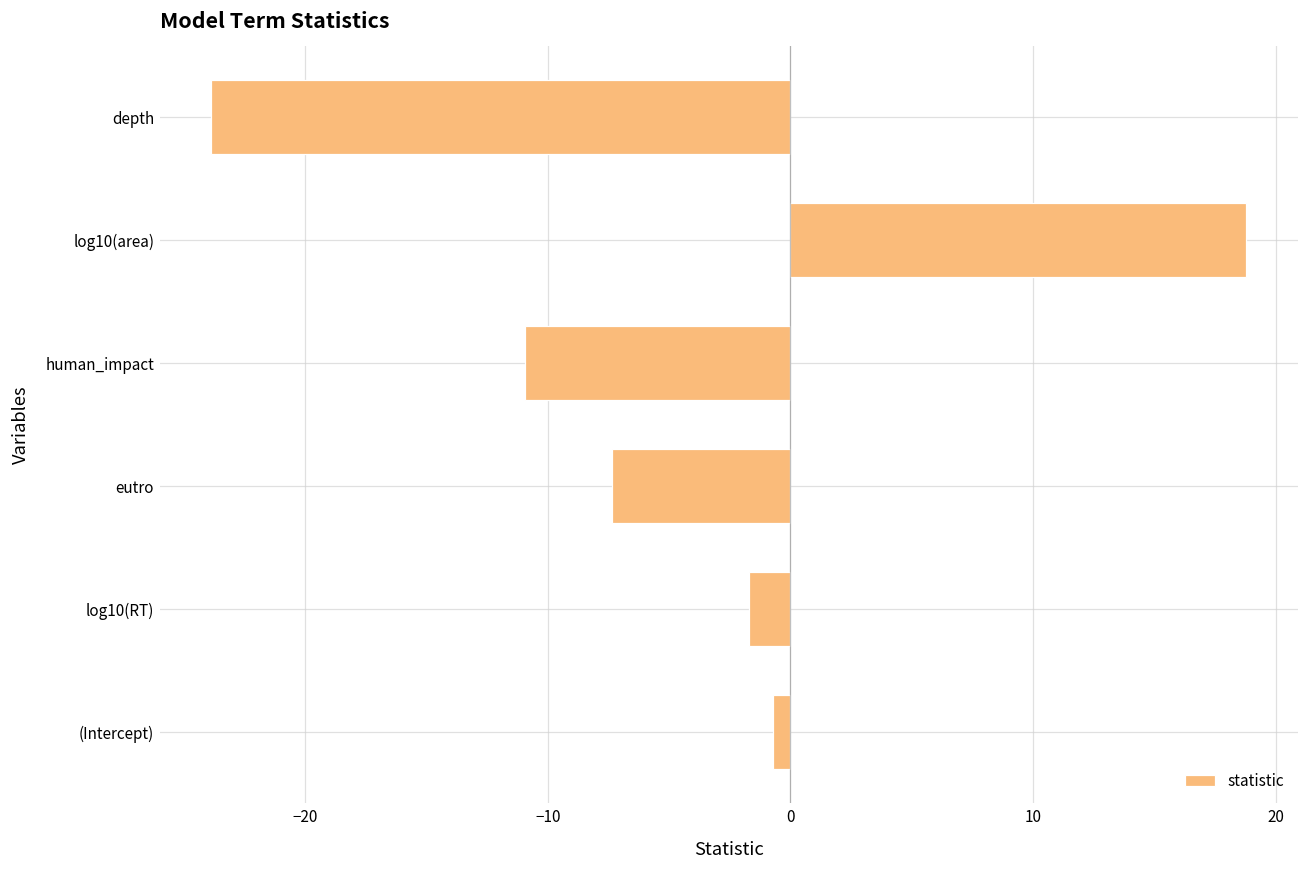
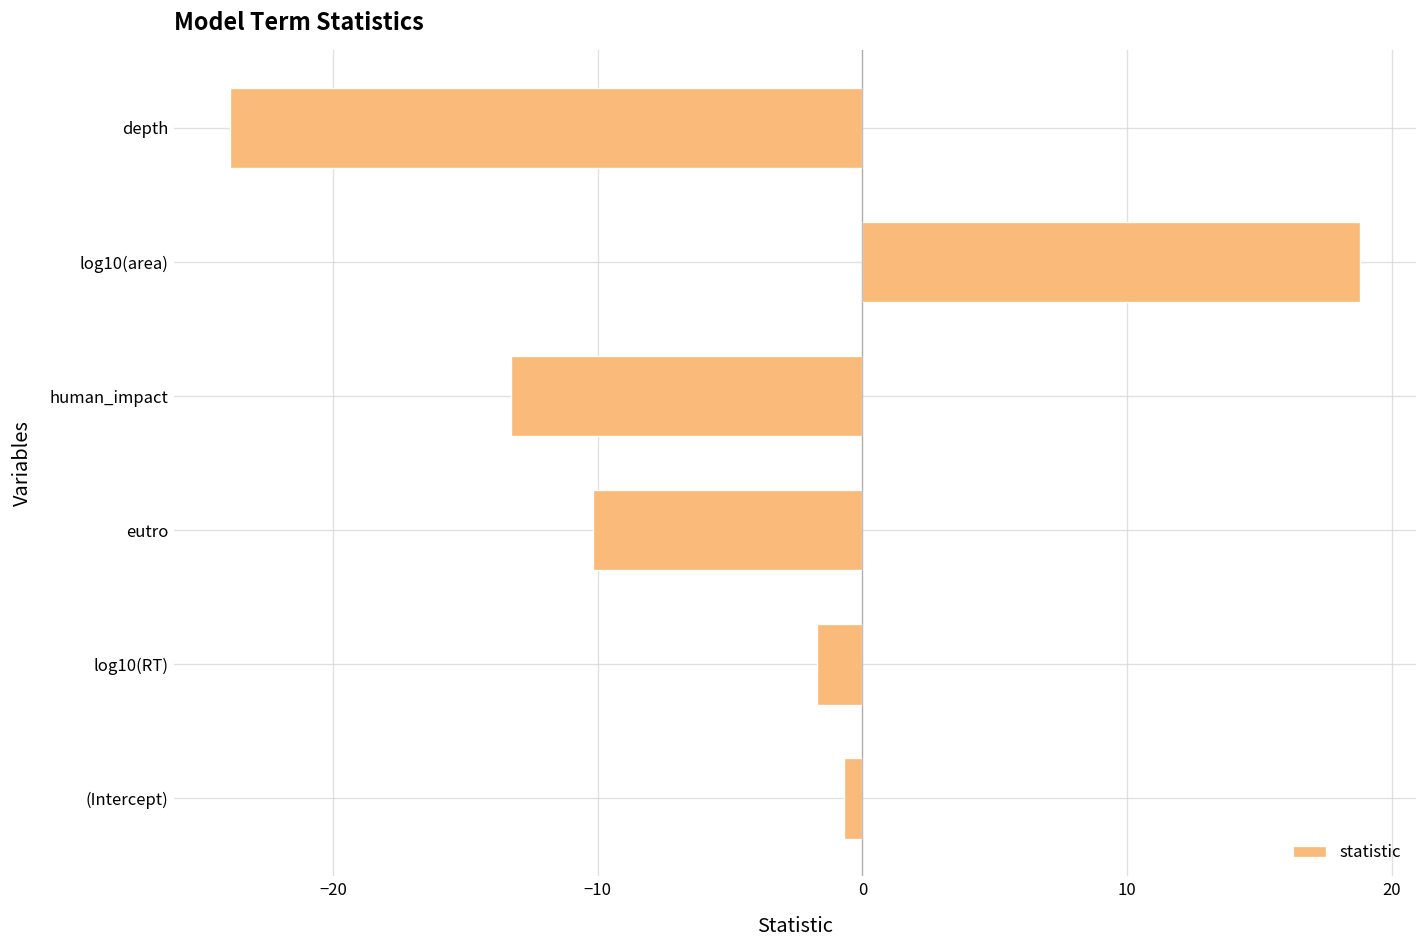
  {
    "depth": -23.9,
    "log10(area)": 18.8,
-   "human_impact": -10.9,
-   "eutro": -7.3,
+   "human_impact": -13.3,
+   "eutro": -10.2,
    "log10(RT)": -1.7,
    "(Intercept)": -0.7
  }
